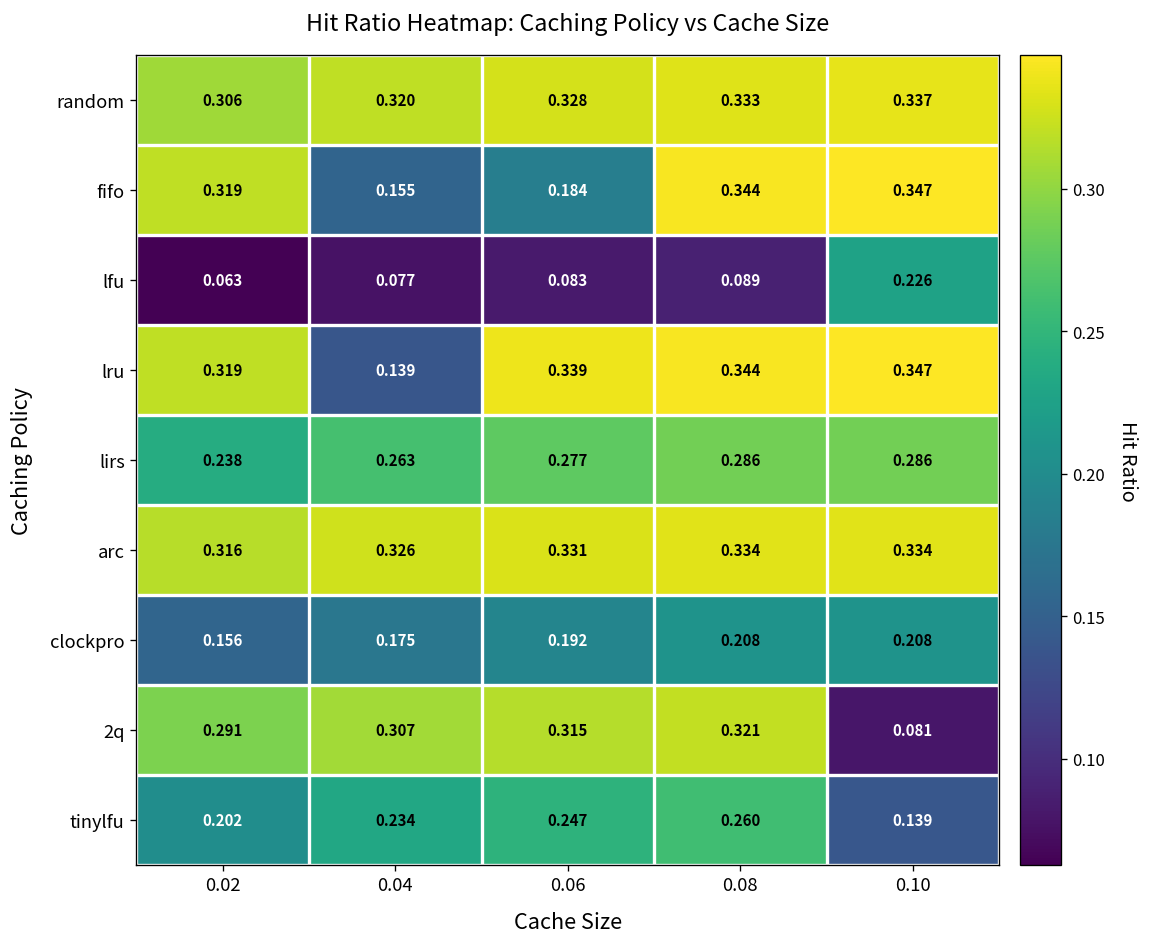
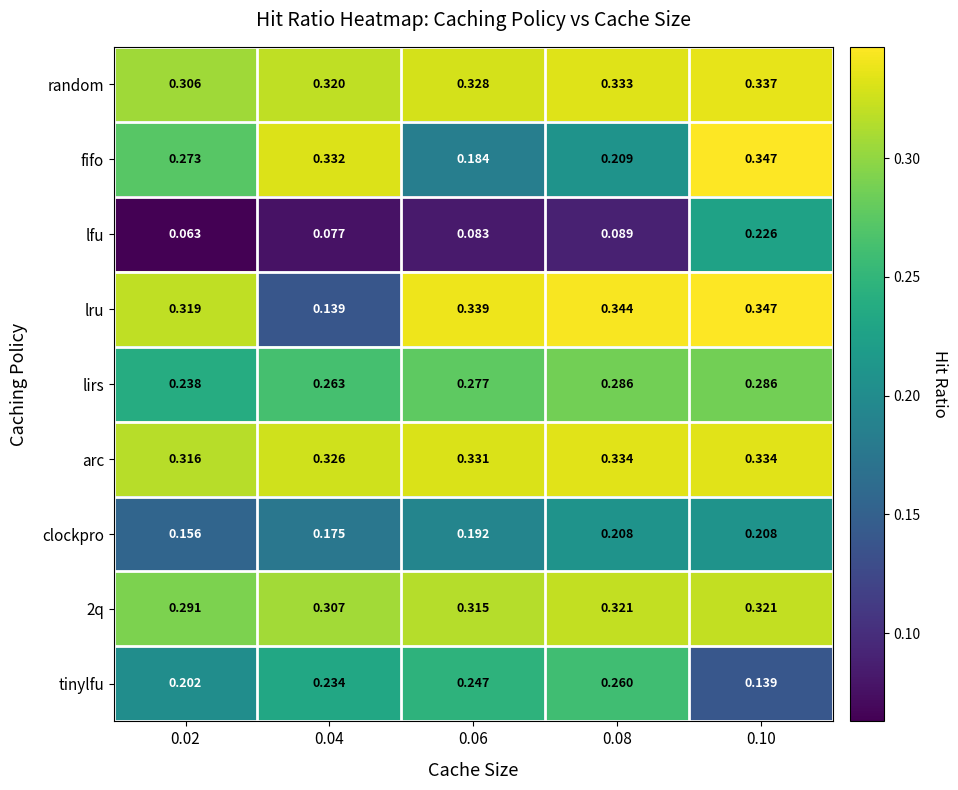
  {
    "random": {
      "0.02": 0.306,
      "0.04": 0.320,
      "0.06": 0.328,
      "0.08": 0.333,
      "0.10": 0.337
    },
    "fifo": {
-     "0.02": 0.319,
-     "0.04": 0.155,
+     "0.02": 0.273,
+     "0.04": 0.332,
      "0.06": 0.184,
-     "0.08": 0.344,
+     "0.08": 0.209,
      "0.10": 0.347
    },
    "lfu": {
      "0.02": 0.063,
      "0.04": 0.077,
      "0.06": 0.083,
      "0.08": 0.089,
      "0.10": 0.226
    },
    "lru": {
      "0.02": 0.319,
      "0.04": 0.139,
      "0.06": 0.339,
      "0.08": 0.344,
      "0.10": 0.347
    },
    "lirs": {
      "0.02": 0.238,
      "0.04": 0.263,
      "0.06": 0.277,
      "0.08": 0.286,
      "0.10": 0.286
    },
    "arc": {
      "0.02": 0.316,
      "0.04": 0.326,
      "0.06": 0.331,
      "0.08": 0.334,
      "0.10": 0.334
    },
    "clockpro": {
      "0.02": 0.156,
      "0.04": 0.175,
      "0.06": 0.192,
      "0.08": 0.208,
      "0.10": 0.208
    },
    "2q": {
      "0.02": 0.291,
      "0.04": 0.307,
      "0.06": 0.315,
      "0.08": 0.321,
-     "0.10": 0.081
+     "0.10": 0.321
    },
    "tinylfu": {
      "0.02": 0.202,
      "0.04": 0.234,
      "0.06": 0.247,
      "0.08": 0.260,
      "0.10": 0.139
    }
  }
